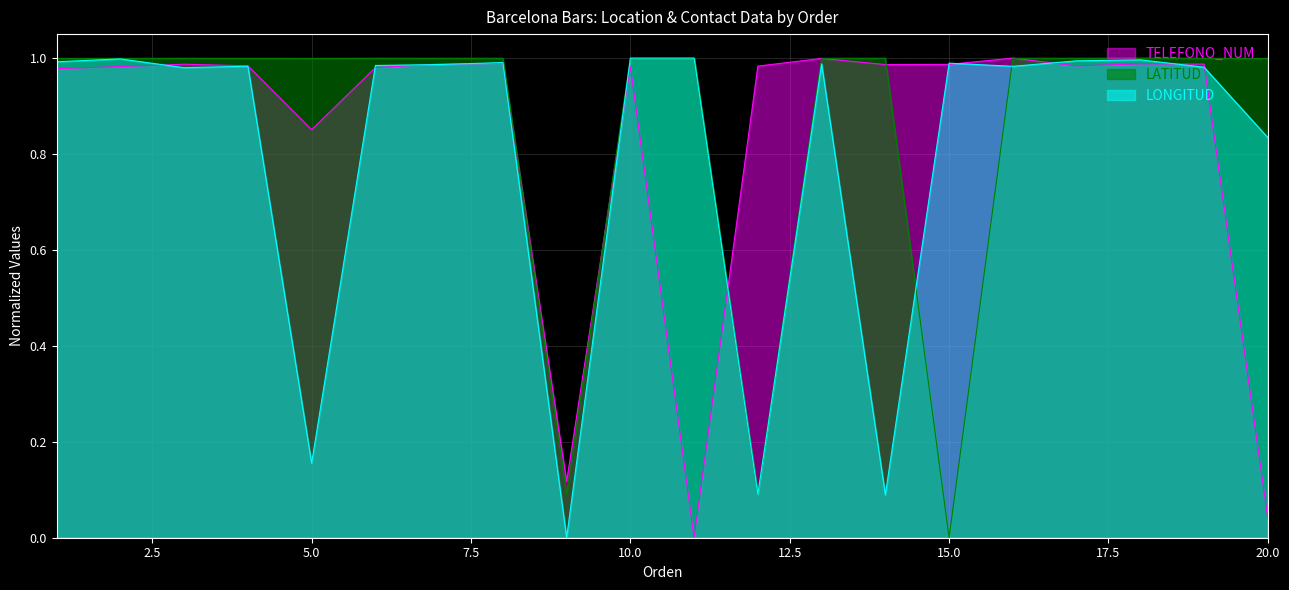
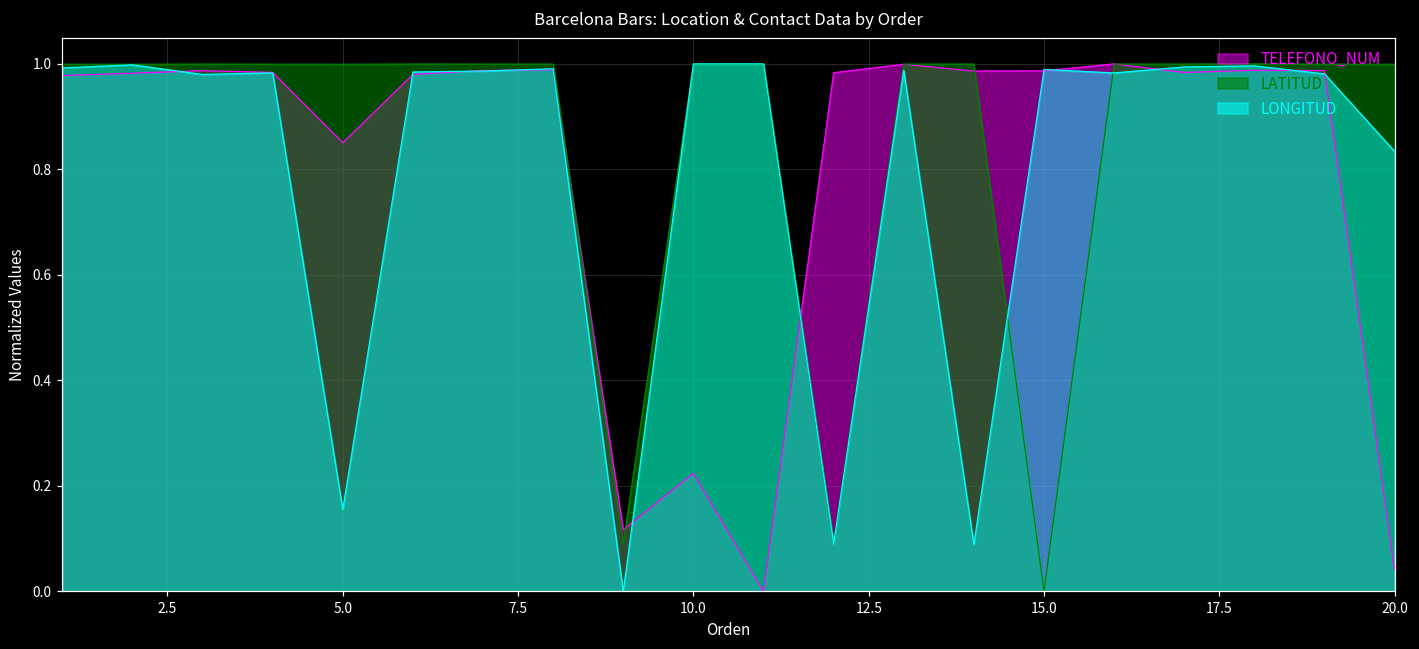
  {
    "TELEFONO_NUM": {
      "5.0": 0.85,
-     "10.0": 0.98,
+     "10.0": 0.22,
      "20.0": 0.04
    },
    "LATITUD": {
      "5.0": 1.00,
      "15.0": 0.00,
      "20.0": 1.00
    },
    "LONGITUD": {
      "5.0": 0.16,
      "20.0": 0.83
    }
  }
